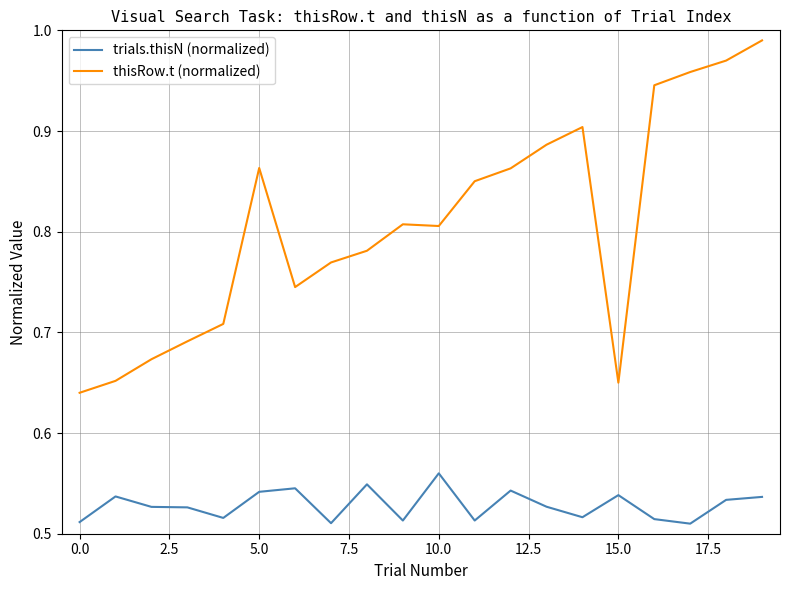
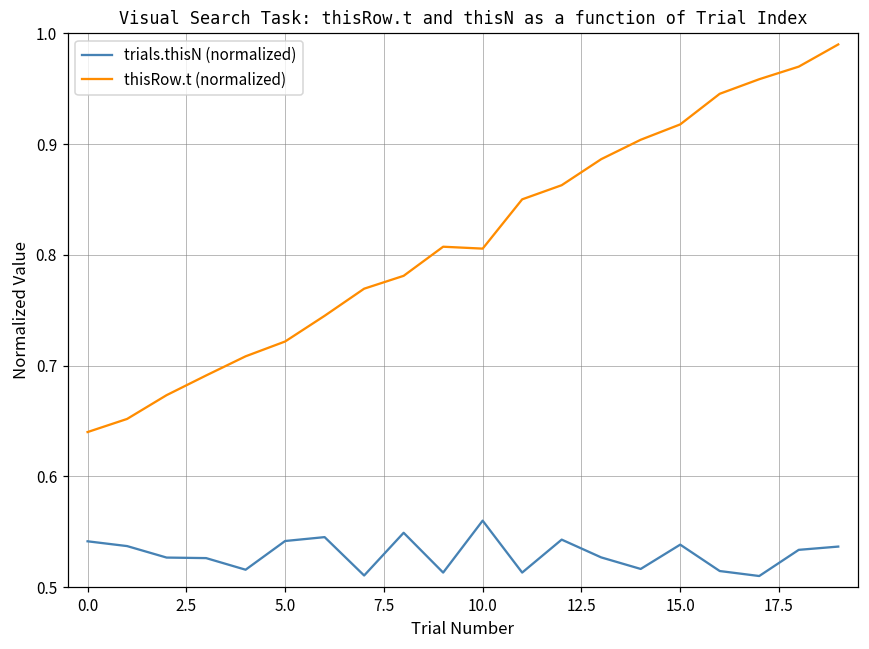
  {
    "trials.thisN (normalized)": {
-     "0.0": 0.512,
+     "0.0": 0.541,
      "5.0": 0.542,
      "10.0": 0.560,
      "15.0": 0.538
    },
    "thisRow.t (normalized)": {
      "0.0": 0.640,
-     "5.0": 0.863,
+     "5.0": 0.722,
      "10.0": 0.806,
-     "15.0": 0.650
+     "15.0": 0.918
    }
  }
